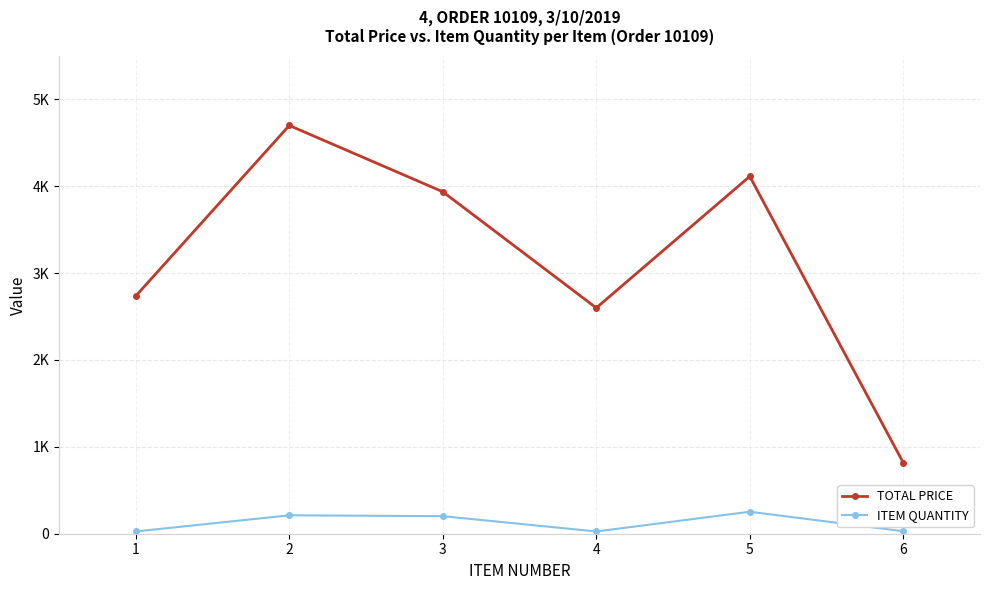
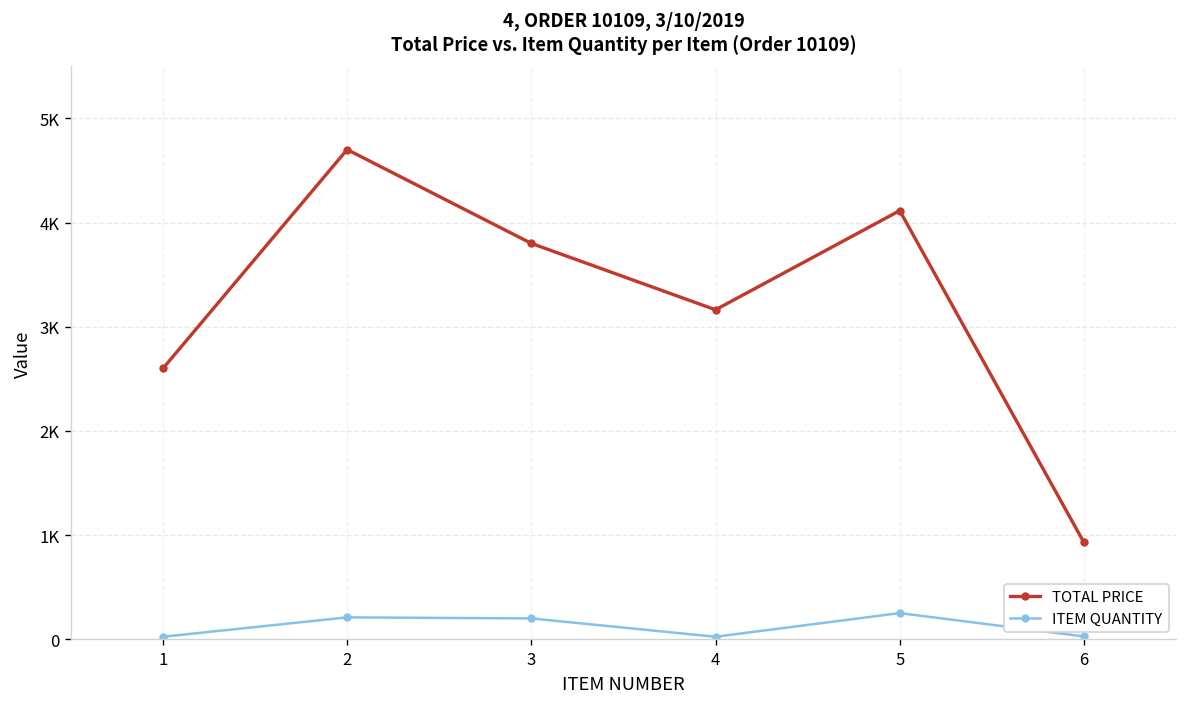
  {
    "TOTAL PRICE": {
-     "1": 2700,
+     "1": 2600,
      "2": 4700,
-     "3": 3900,
-     "4": 2600,
+     "3": 3800,
+     "4": 3200,
      "5": 4100,
-     "6": 800
+     "6": 900
    },
    "ITEM QUANTITY": {
      "1": 0,
      "2": 200,
      "3": 200,
      "4": 0,
      "5": 300,
      "6": 0
    }
  }
